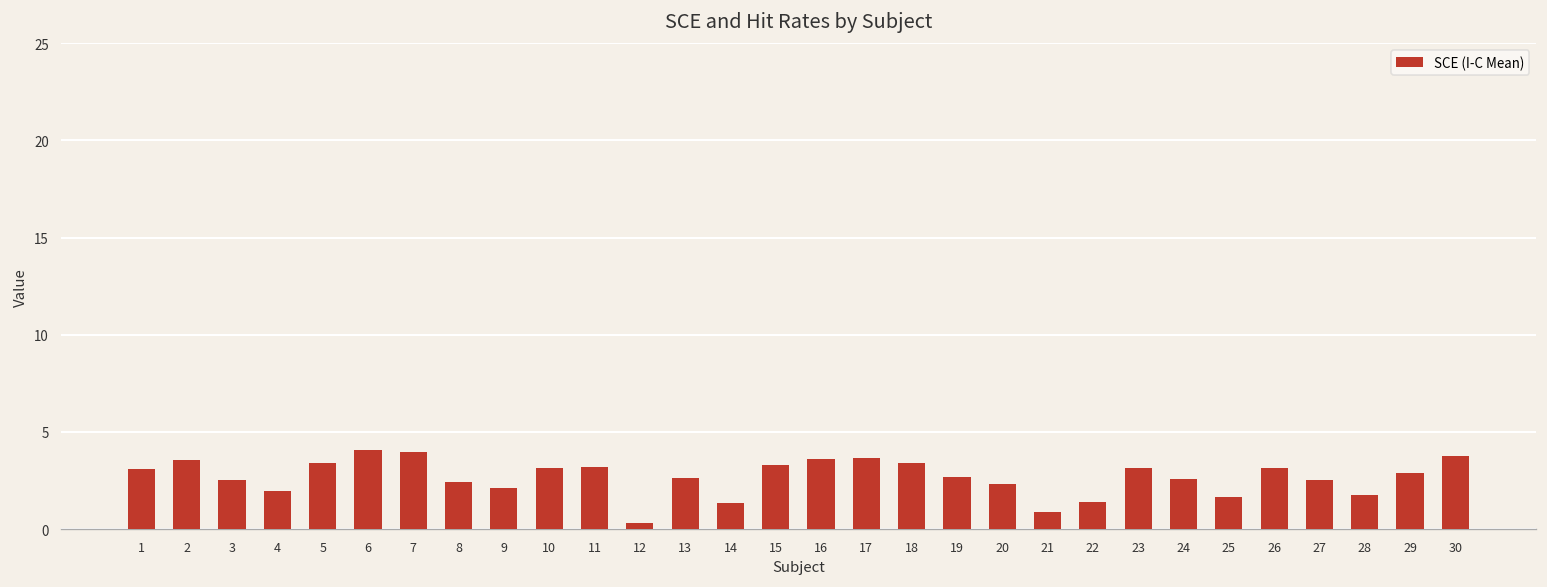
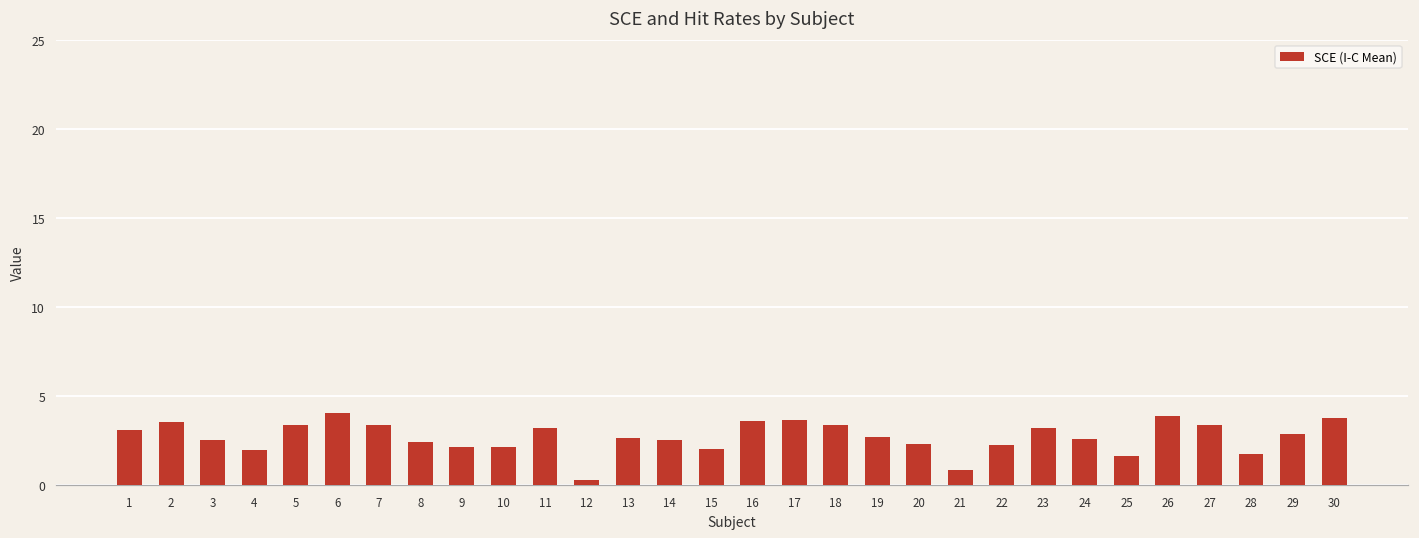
  {
    "1": 3.1,
    "2": 3.6,
    "3": 2.5,
    "4": 2.0,
    "5": 3.4,
    "6": 4.0,
-   "7": 4.0,
+   "7": 3.4,
    "8": 2.4,
    "9": 2.1,
-   "10": 3.1,
+   "10": 2.1,
    "11": 3.2,
    "12": 0.3,
    "13": 2.6,
-   "14": 1.3,
-   "15": 3.3,
+   "14": 2.5,
+   "15": 2.0,
    "16": 3.6,
    "17": 3.7,
    "18": 3.4,
    "19": 2.7,
    "20": 2.3,
    "21": 0.9,
-   "22": 1.4,
+   "22": 2.2,
    "23": 3.2,
    "24": 2.6,
    "25": 1.6,
-   "26": 3.2,
-   "27": 2.5,
+   "26": 3.9,
+   "27": 3.4,
    "28": 1.7,
    "29": 2.9,
    "30": 3.8
  }
